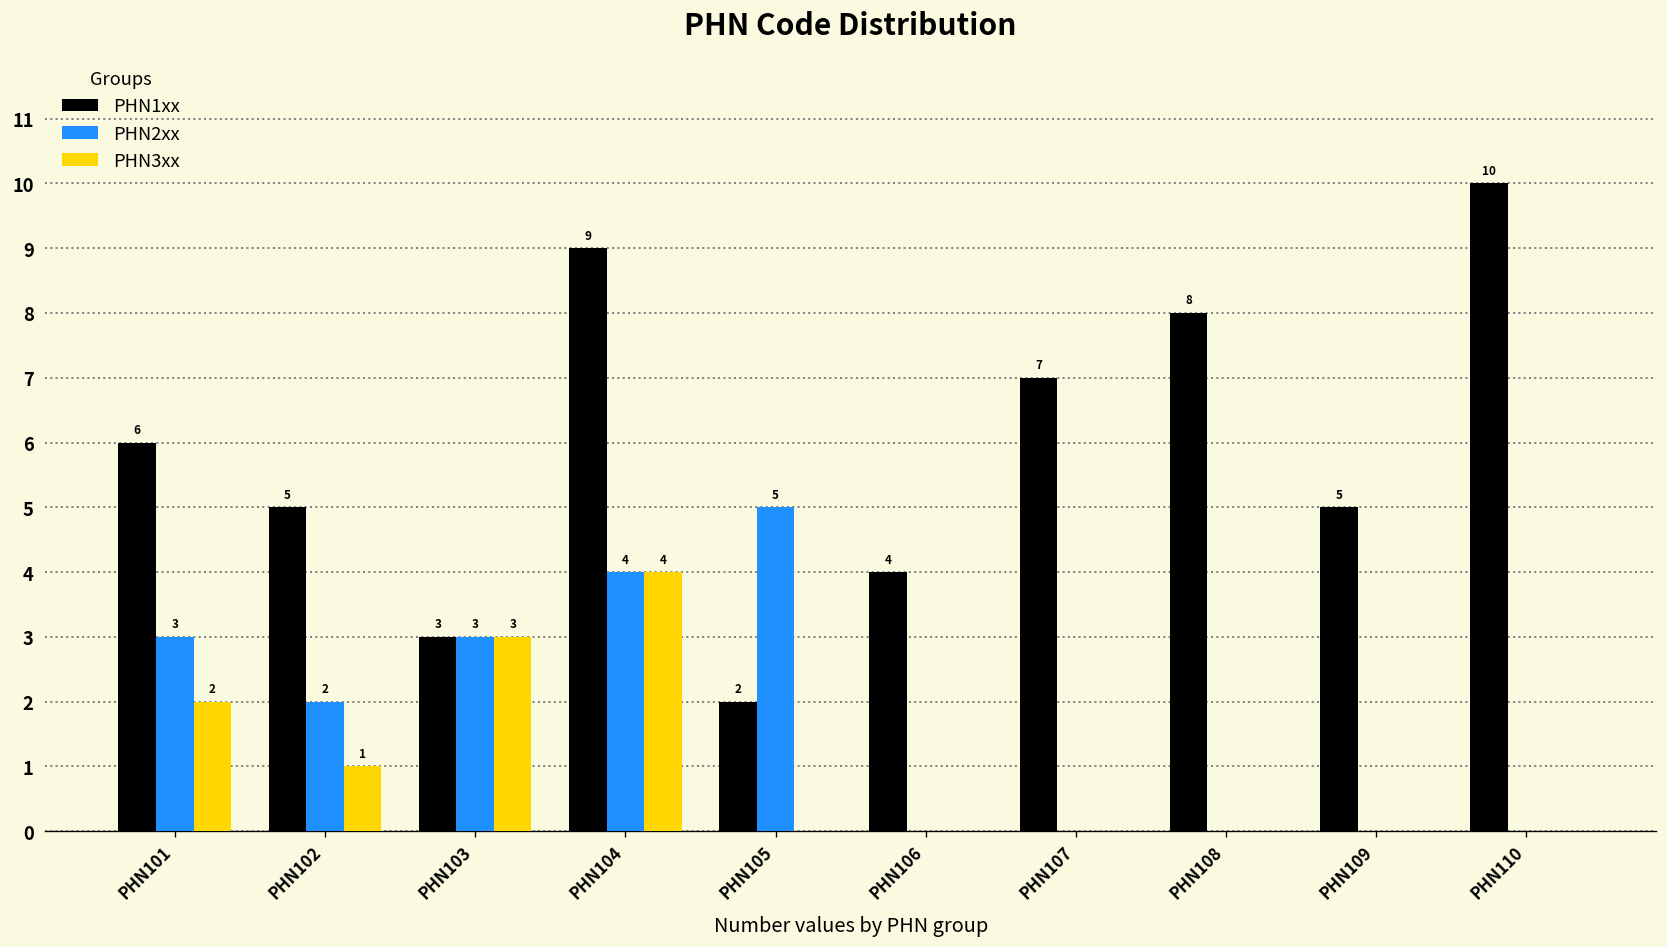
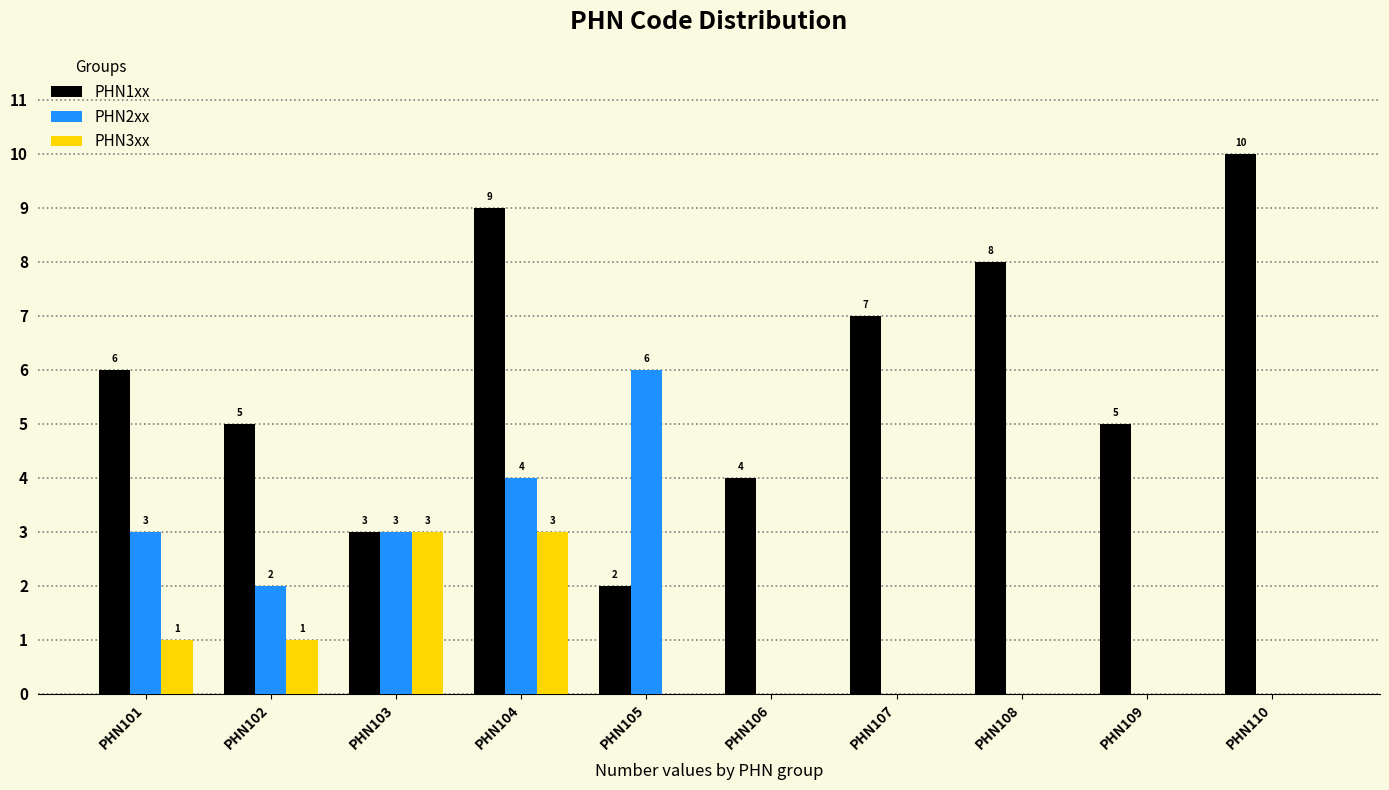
  {
    "PHN1xx": {
      "PHN101": 6,
      "PHN102": 5,
      "PHN103": 3,
      "PHN104": 9,
      "PHN105": 2,
      "PHN106": 4,
      "PHN107": 7,
      "PHN108": 8,
      "PHN109": 5,
      "PHN110": 10
    },
    "PHN2xx": {
      "PHN101": 3,
      "PHN102": 2,
      "PHN103": 3,
      "PHN104": 4,
-     "PHN105": 5
+     "PHN105": 6
    },
    "PHN3xx": {
-     "PHN101": 2,
+     "PHN101": 1,
      "PHN102": 1,
      "PHN103": 3,
-     "PHN104": 4
+     "PHN104": 3
    }
  }
